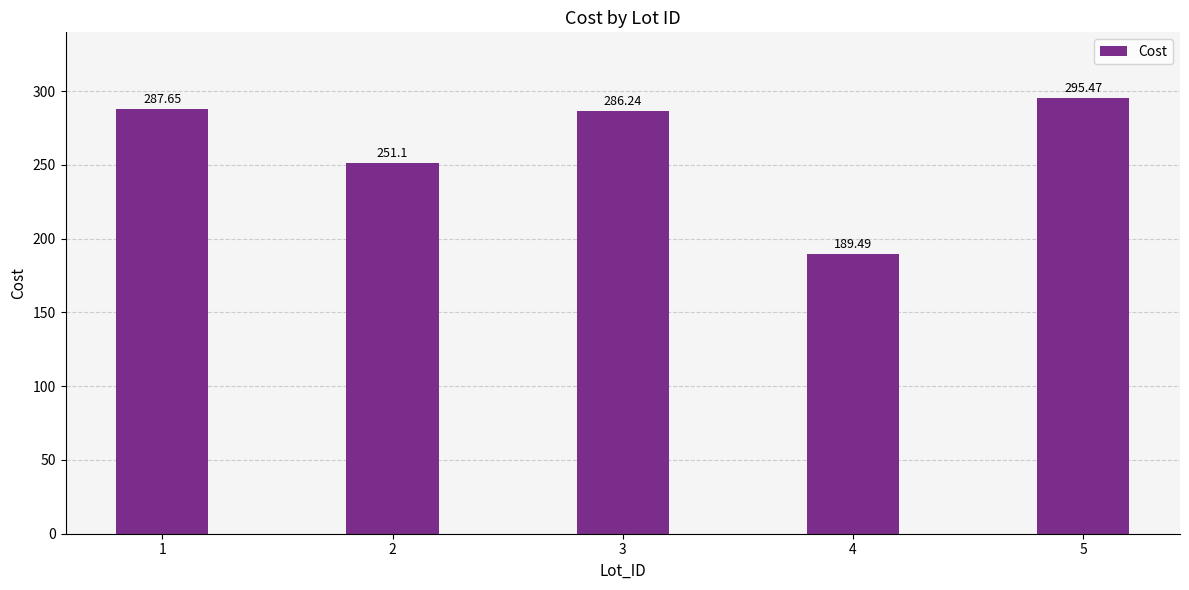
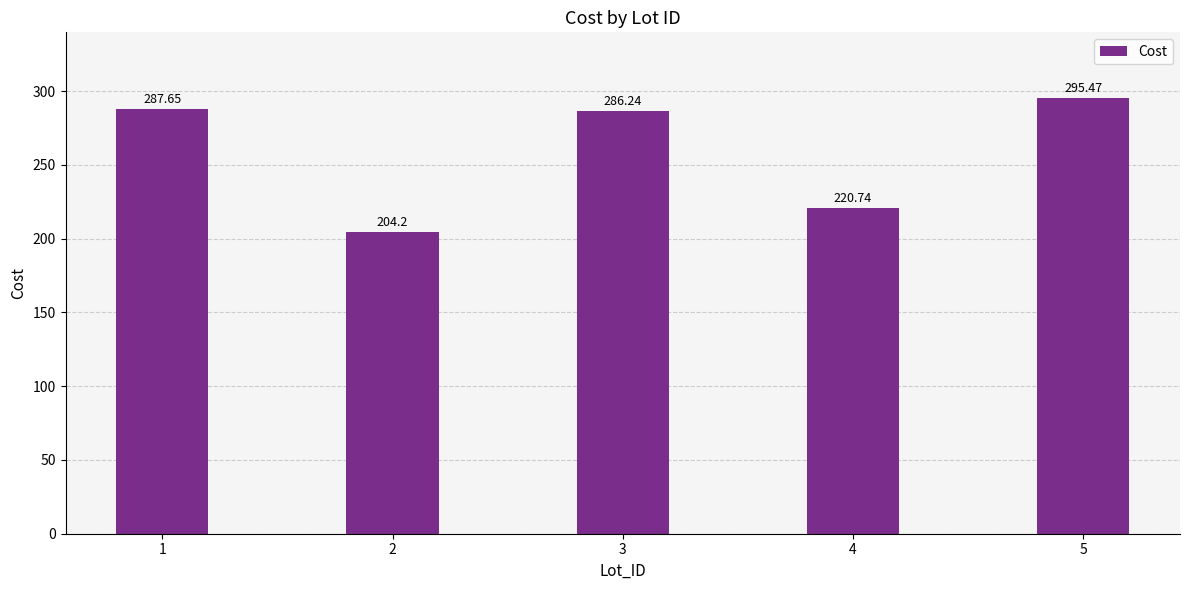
  {
    "1": 287.65,
-   "2": 251.1,
+   "2": 204.2,
    "3": 286.24,
-   "4": 189.49,
+   "4": 220.74,
    "5": 295.47
  }
